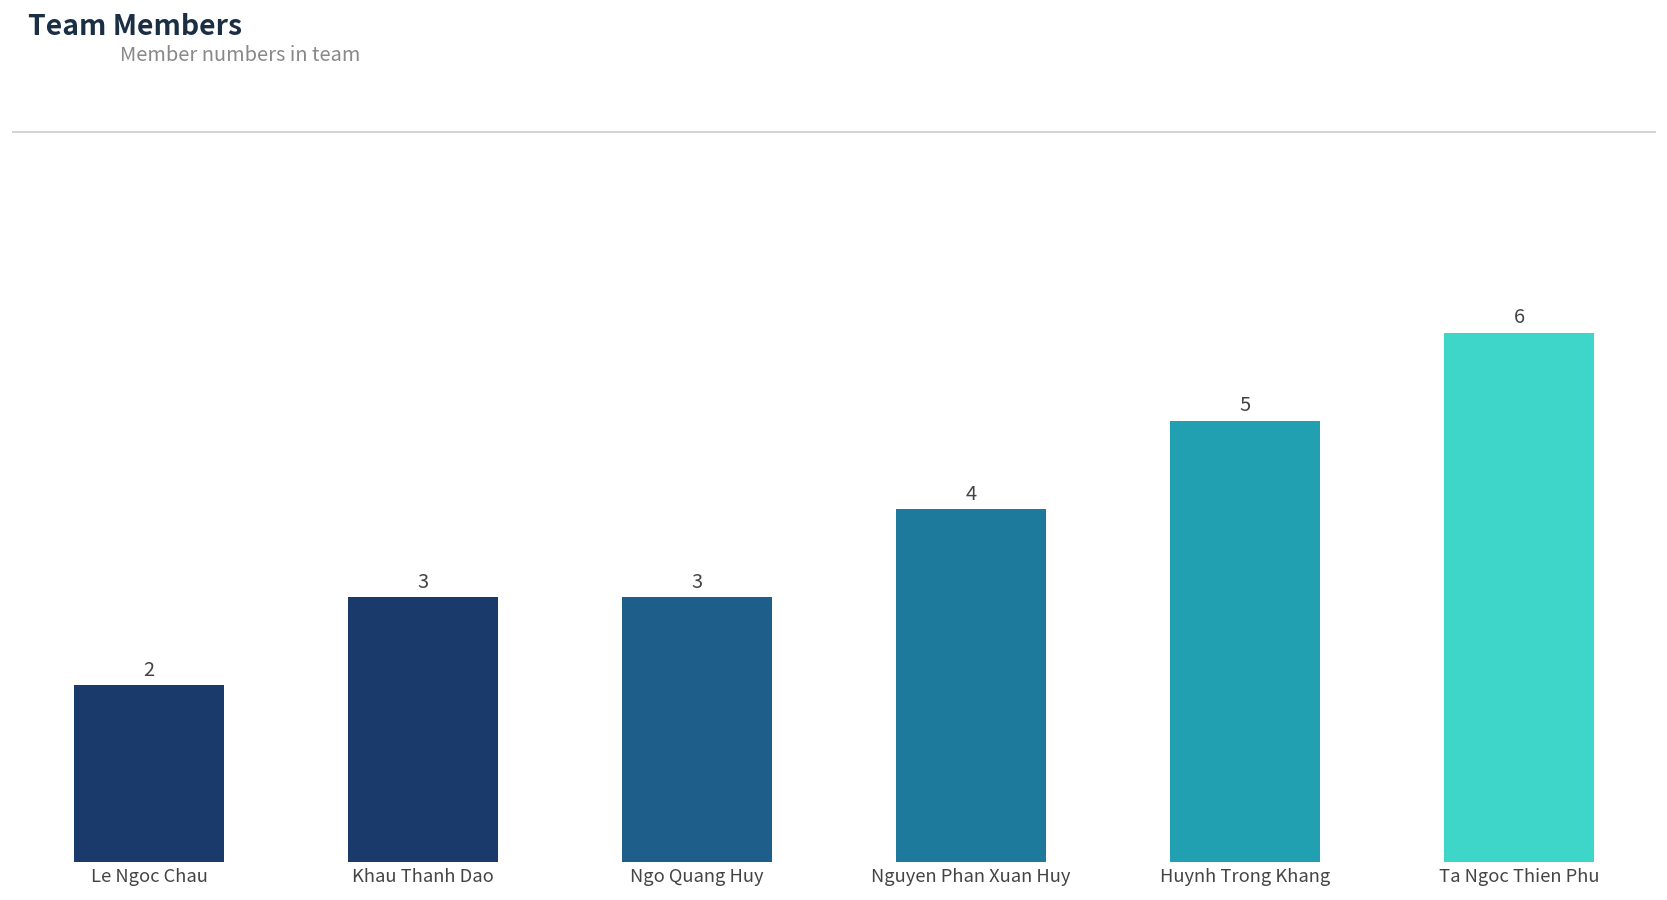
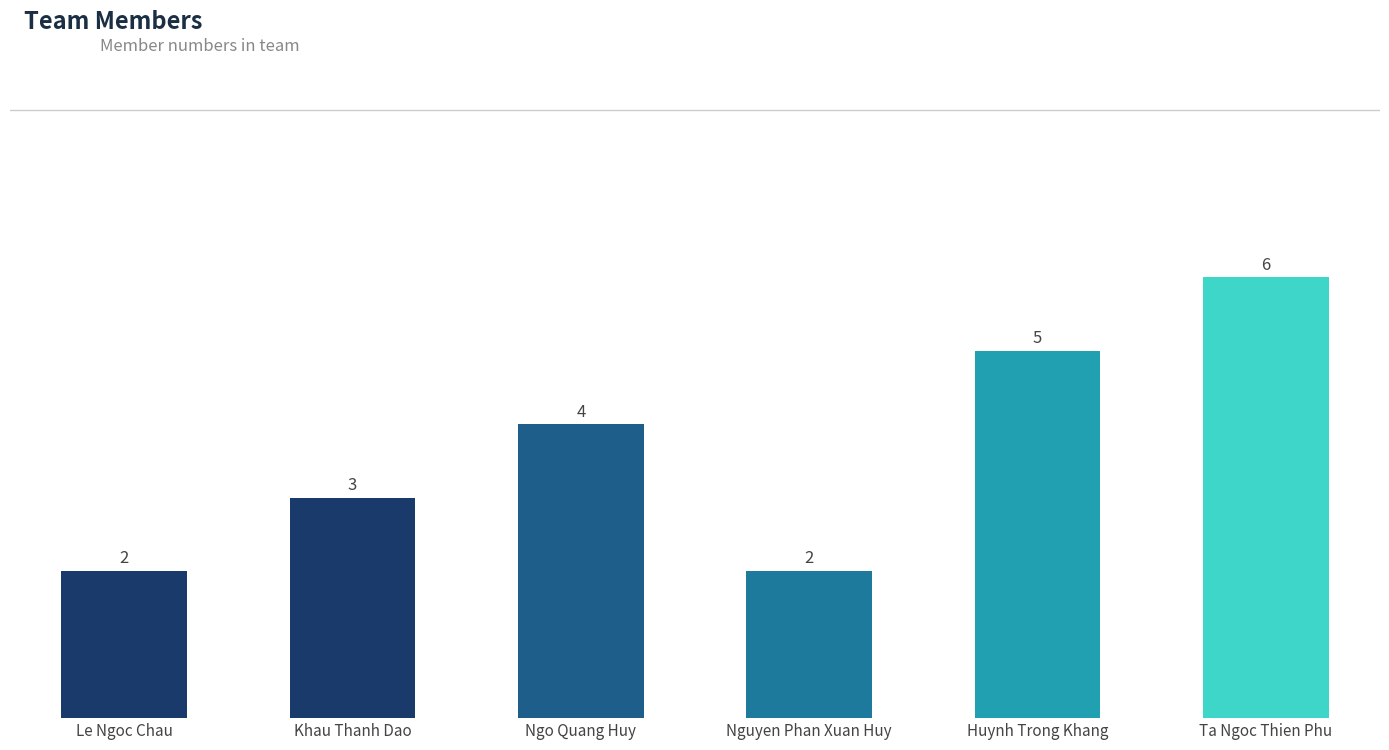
  {
    "Le Ngoc Chau": 2,
    "Khau Thanh Dao": 3,
-   "Ngo Quang Huy": 3,
-   "Nguyen Phan Xuan Huy": 4,
+   "Ngo Quang Huy": 4,
+   "Nguyen Phan Xuan Huy": 2,
    "Huynh Trong Khang": 5,
    "Ta Ngoc Thien Phu": 6
  }
